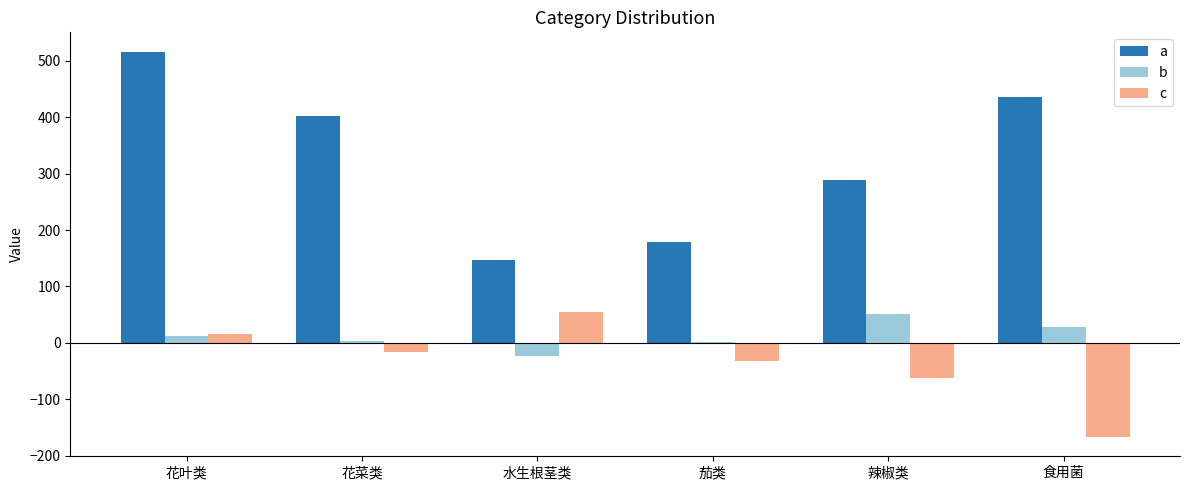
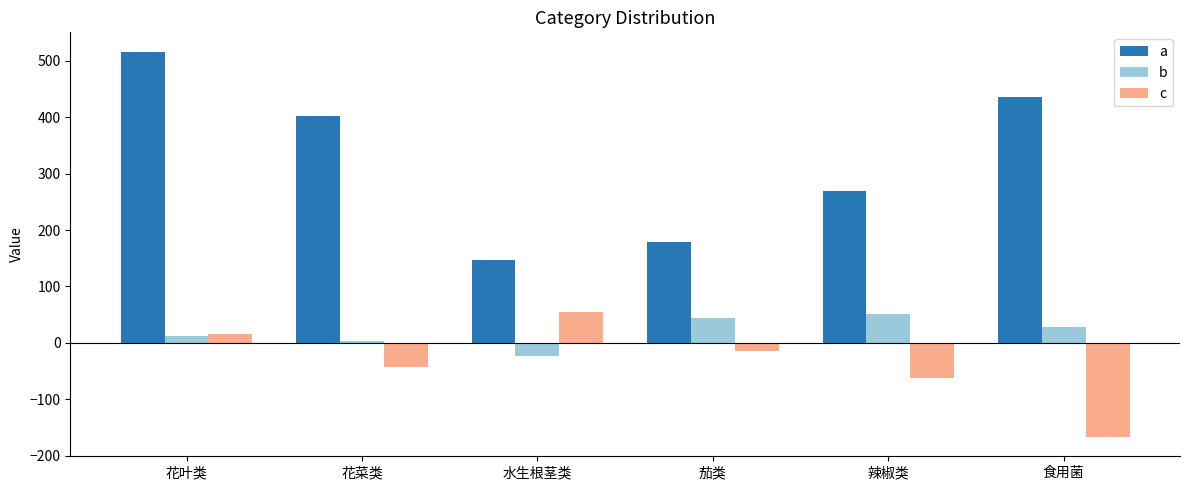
  {
    "a": {
      "花叶类": 520,
      "花菜类": 400,
      "水生根茎类": 150,
      "茄类": 180,
-     "辣椒类": 290,
+     "辣椒类": 270,
      "食用菌": 440
    },
    "b": {
      "花叶类": 10,
      "水生根茎类": -20,
-     "茄类": 0,
+     "茄类": 40,
      "辣椒类": 50,
      "食用菌": 30
    },
    "c": {
      "花叶类": 20,
-     "花菜类": -20,
+     "花菜类": -40,
      "水生根茎类": 60,
-     "茄类": -30,
+     "茄类": -20,
      "辣椒类": -60,
      "食用菌": -170
    }
  }
